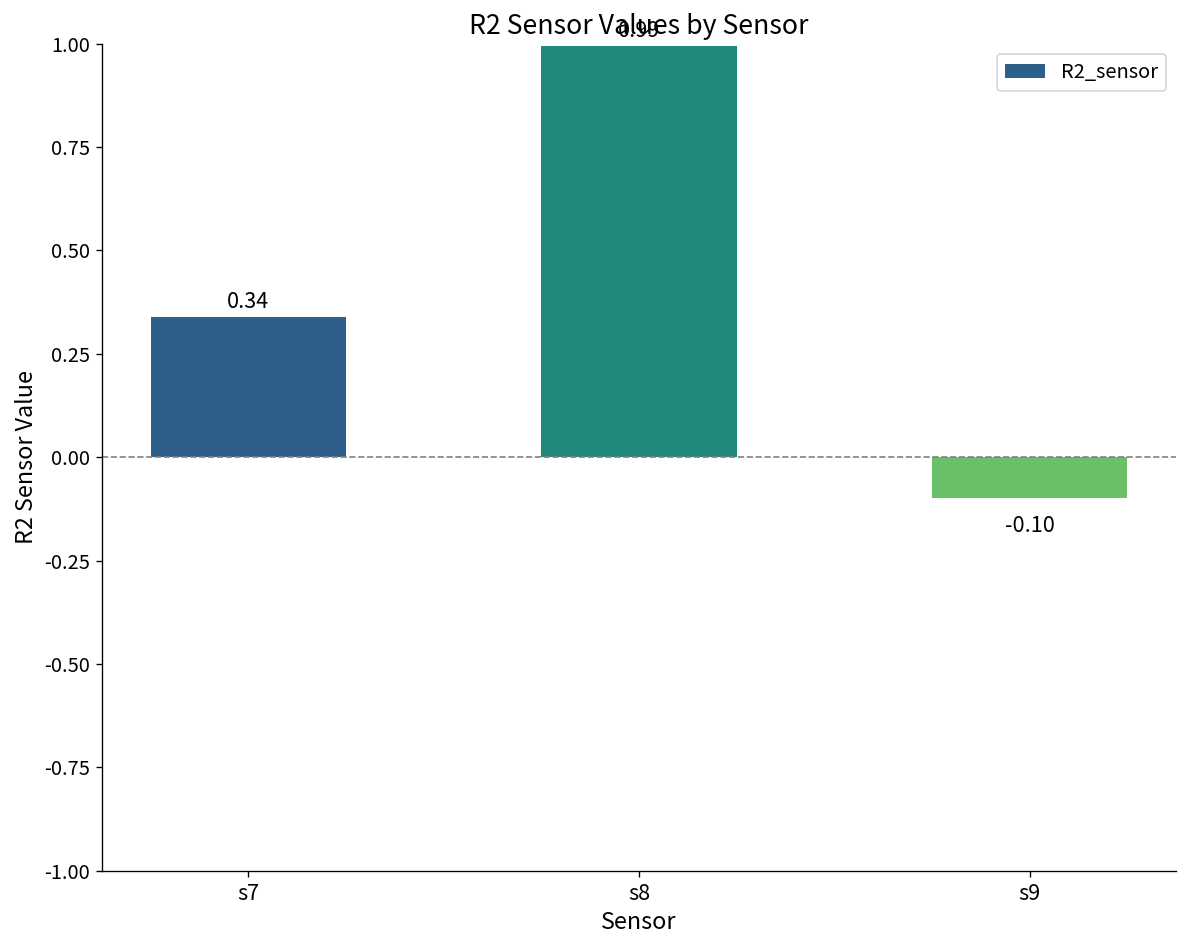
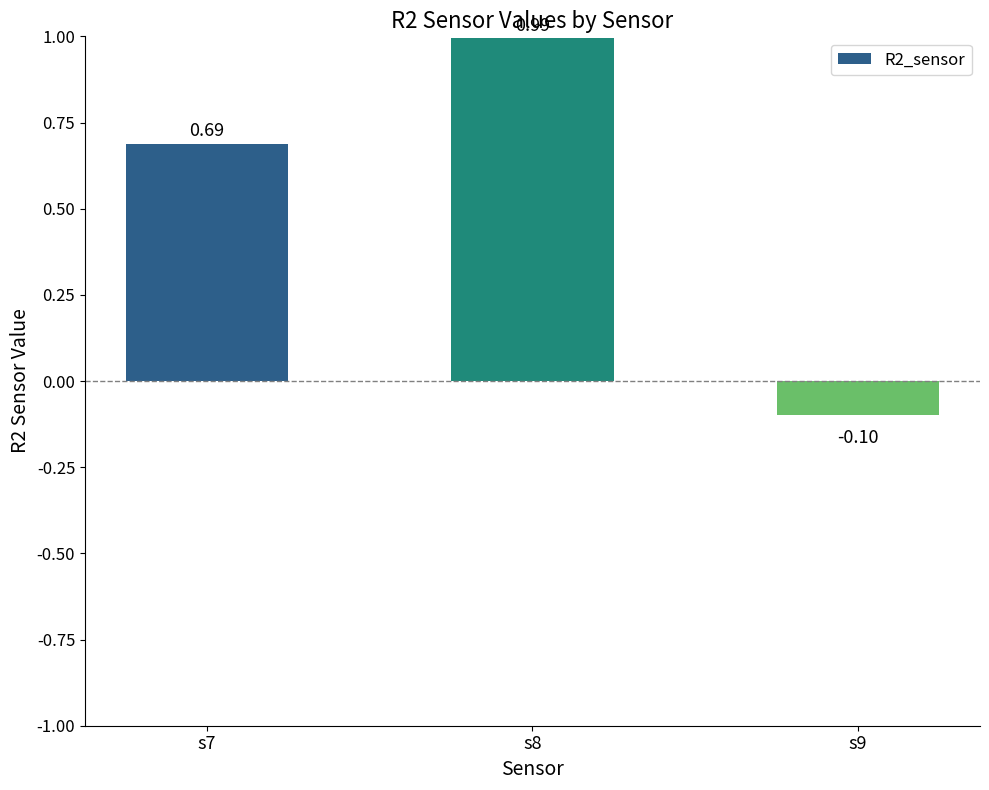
  {
-   "s7": 0.34,
+   "s7": 0.69,
    "s8": 0.99,
    "s9": -0.10
  }
